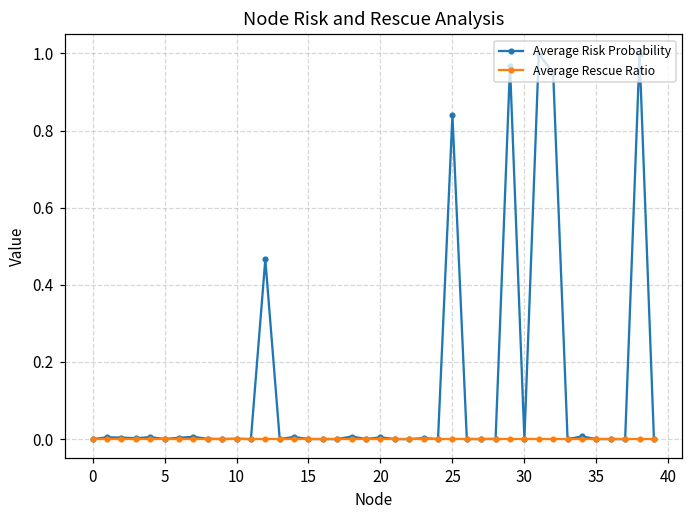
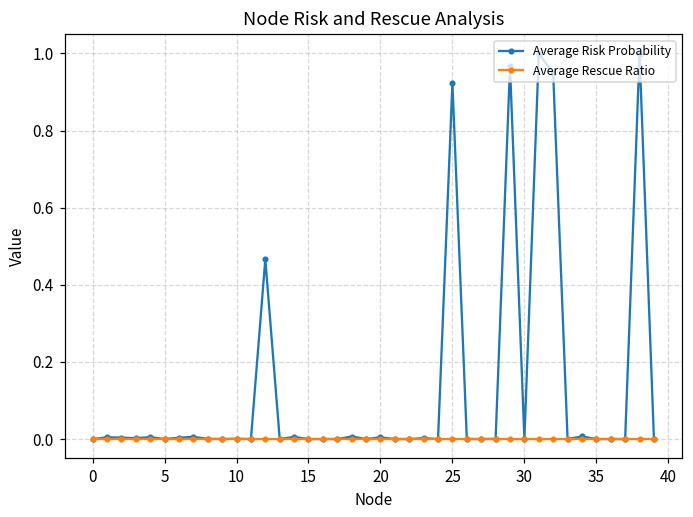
  {
    "Average Risk Probability": {
-     "25": 0.84
+     "25": 0.92
    },
    "Average Rescue Ratio": {
      "25": 0.00
    }
  }
